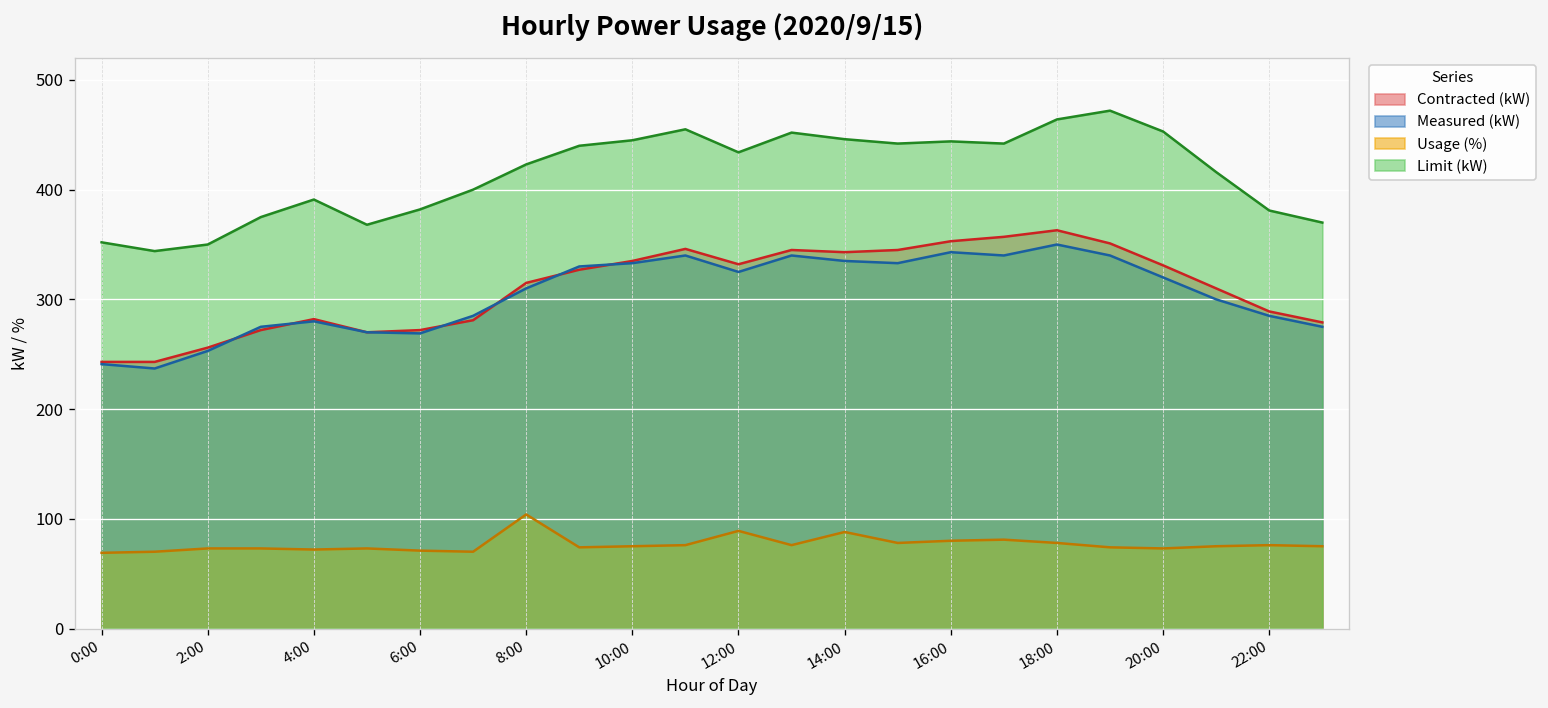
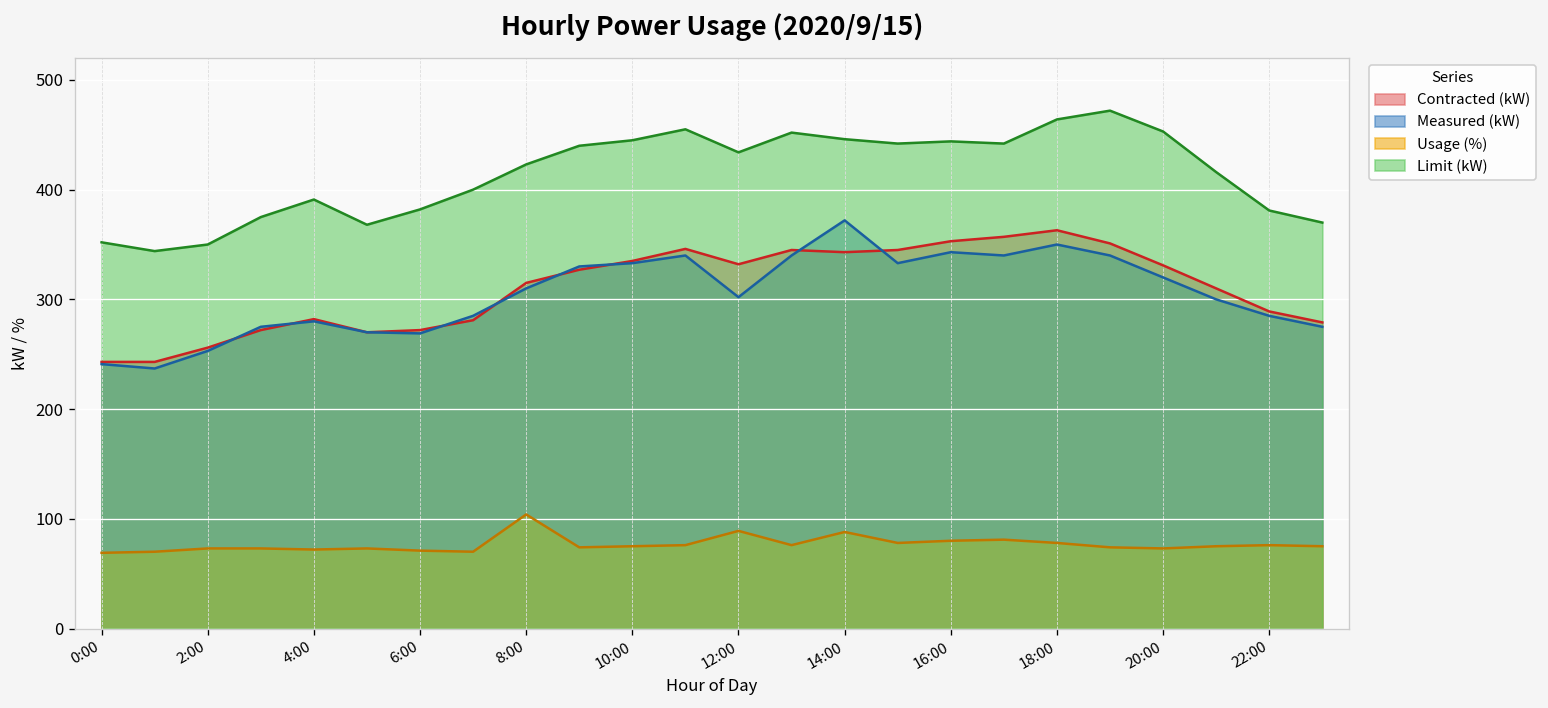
  {
    "Contracted (kW)": {
      "2:00": 260,
      "6:00": 270,
      "8:00": 320,
      "12:00": 330,
      "14:00": 340,
      "16:00": 350,
      "18:00": 360,
      "20:00": 330,
      "22:00": 290
    },
    "Measured (kW)": {
      "2:00": 250,
      "6:00": 270,
      "8:00": 310,
-     "12:00": 330,
-     "14:00": 340,
+     "12:00": 300,
+     "14:00": 370,
      "16:00": 340,
      "18:00": 350,
      "20:00": 320,
      "22:00": 290
    },
    "Usage (%)": {
      "0:00": 70,
      "2:00": 70,
      "4:00": 70,
      "6:00": 70,
      "8:00": 100,
      "10:00": 80,
      "12:00": 90,
      "14:00": 90,
      "16:00": 80,
      "18:00": 80,
      "20:00": 70,
      "22:00": 80
    },
    "Limit (kW)": {
      "0:00": 350,
      "2:00": 350,
      "4:00": 390,
      "6:00": 380,
      "8:00": 420,
      "10:00": 450,
      "12:00": 430,
      "14:00": 450,
      "16:00": 440,
      "18:00": 460,
      "20:00": 450,
      "22:00": 380
    }
  }
